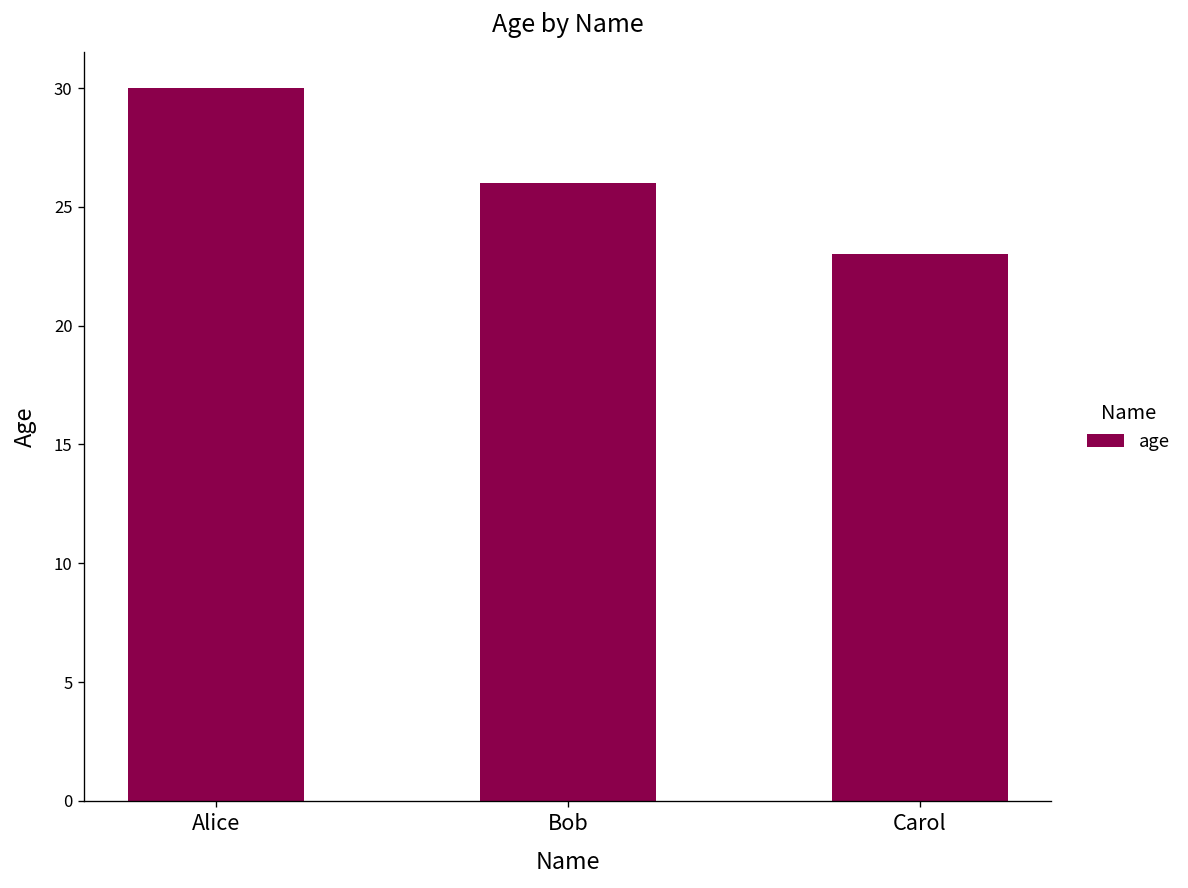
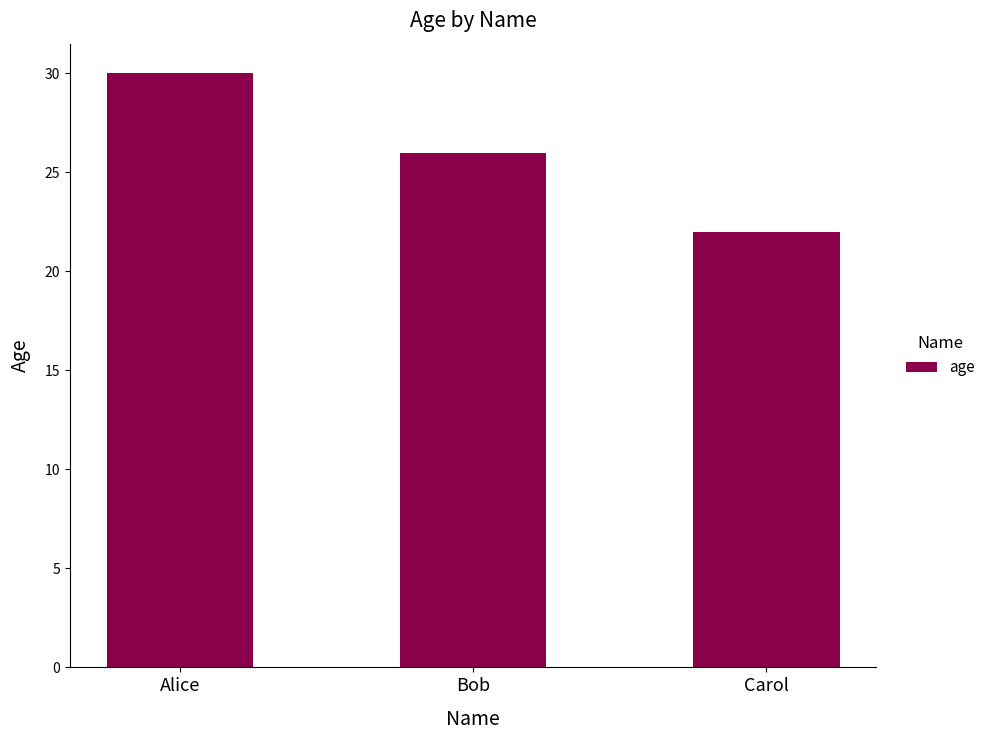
  {
    "Alice": 30,
    "Bob": 26,
-   "Carol": 23
+   "Carol": 22
  }
